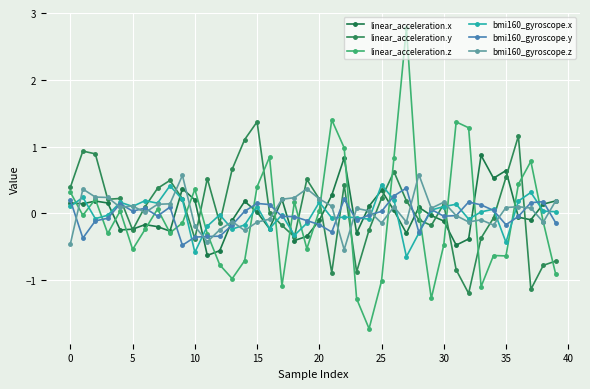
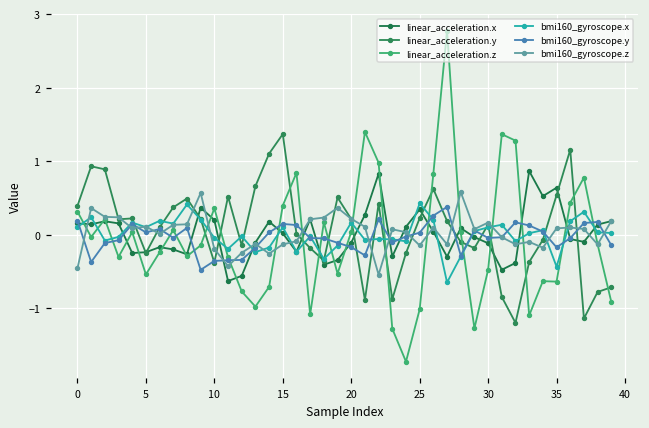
  {
    "bmi160_gyroscope.x": {
      "0": 0.1,
-     "10": -0.6,
+     "10": 0.0,
      "15": 0.1,
      "20": 0.2,
      "25": 0.4,
      "30": 0.1,
      "35": -0.4
    }
  }
